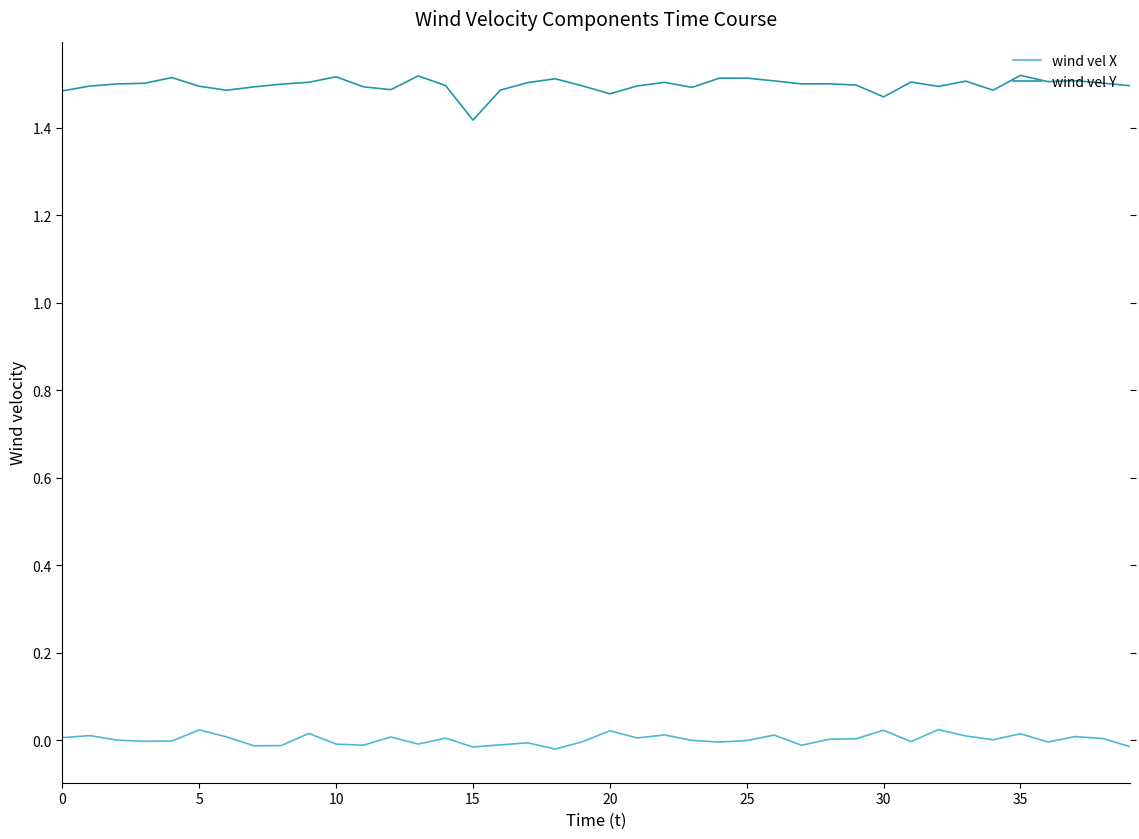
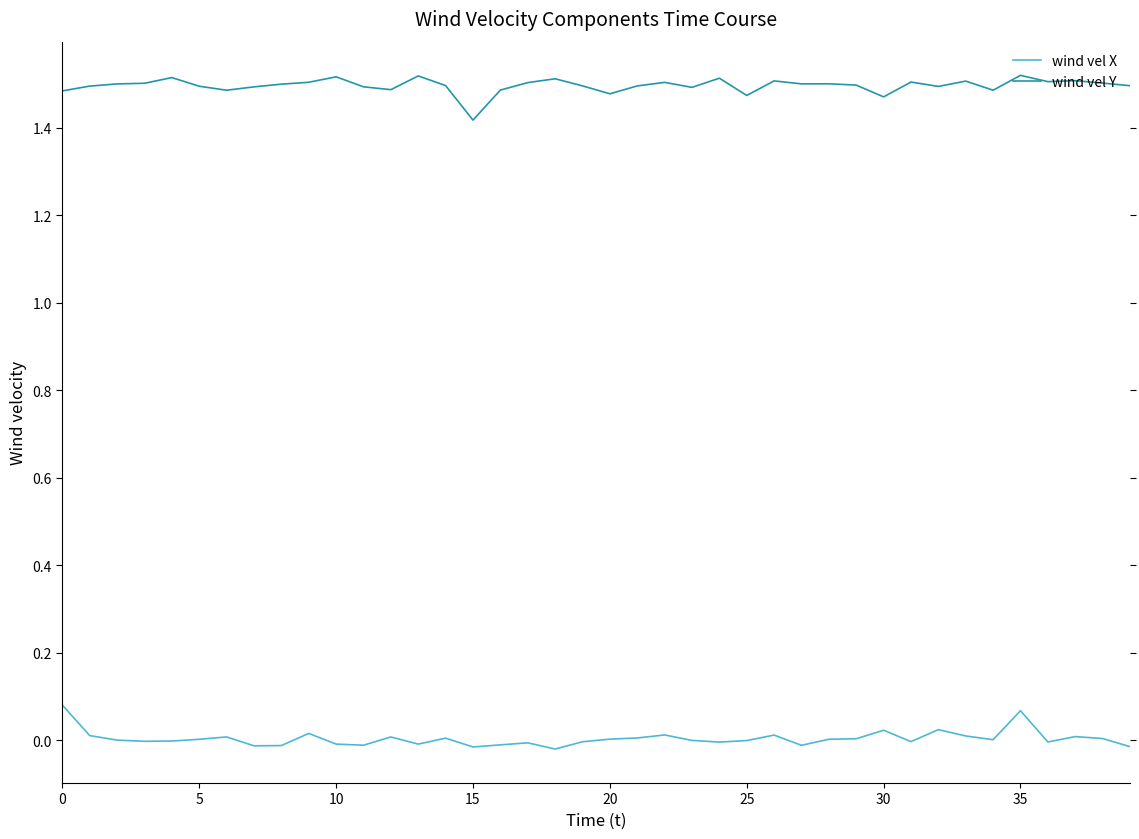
  {
    "wind vel X": {
-     "0": 0.01,
-     "5": 0.02,
+     "0": 0.08,
+     "5": 0.00,
      "10": -0.01,
      "15": -0.01,
-     "20": 0.02,
+     "20": 0.00,
      "25": 0.00,
      "30": 0.02,
-     "35": 0.02
+     "35": 0.07
    },
    "wind vel Y": {
      "0": 1.48,
      "5": 1.49,
      "10": 1.52,
      "15": 1.42,
      "20": 1.48,
-     "25": 1.51,
+     "25": 1.47,
      "30": 1.47,
      "35": 1.52
    }
  }
